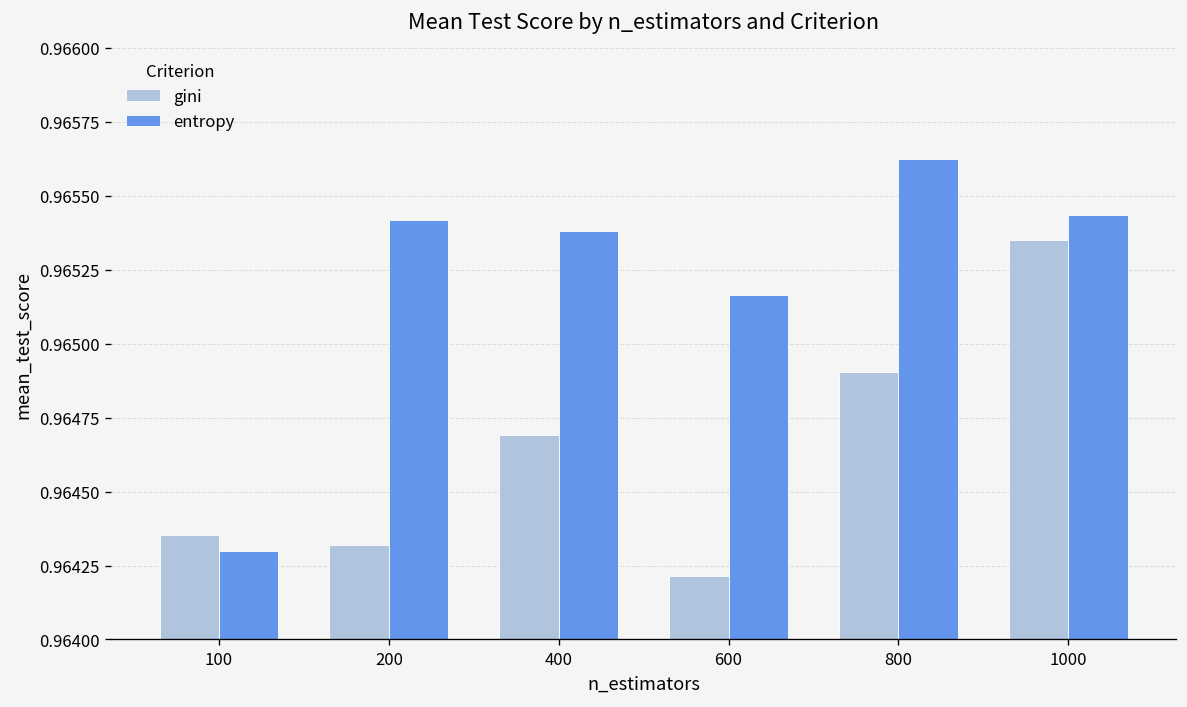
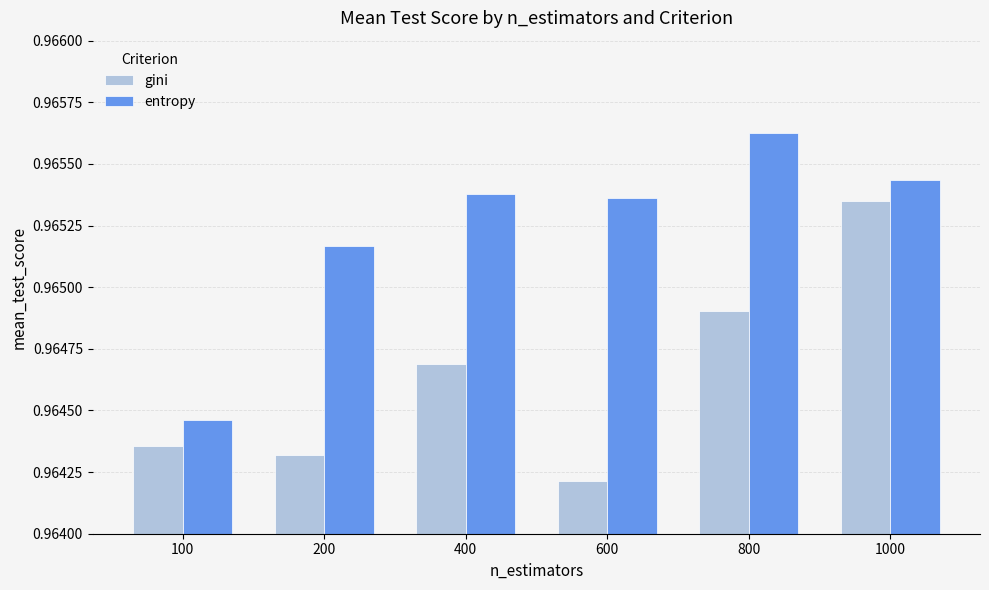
  {
    "gini": {
      "100": 0.96435,
      "200": 0.96432,
      "400": 0.96469,
      "600": 0.96421,
      "800": 0.96490,
      "1000": 0.96535
    },
    "entropy": {
-     "100": 0.96430,
-     "200": 0.96542,
+     "100": 0.96446,
+     "200": 0.96517,
      "400": 0.96538,
-     "600": 0.96517,
+     "600": 0.96536,
      "800": 0.96562,
      "1000": 0.96543
    }
  }
